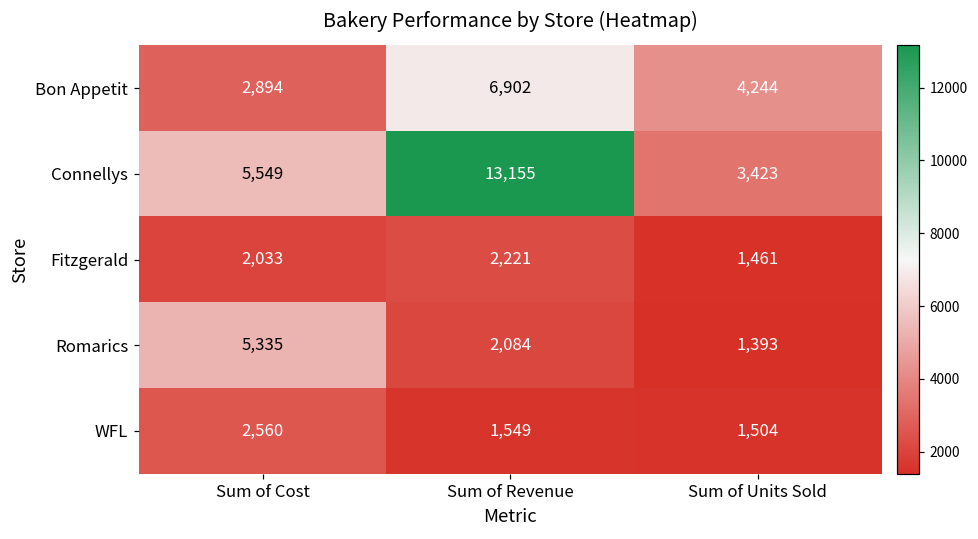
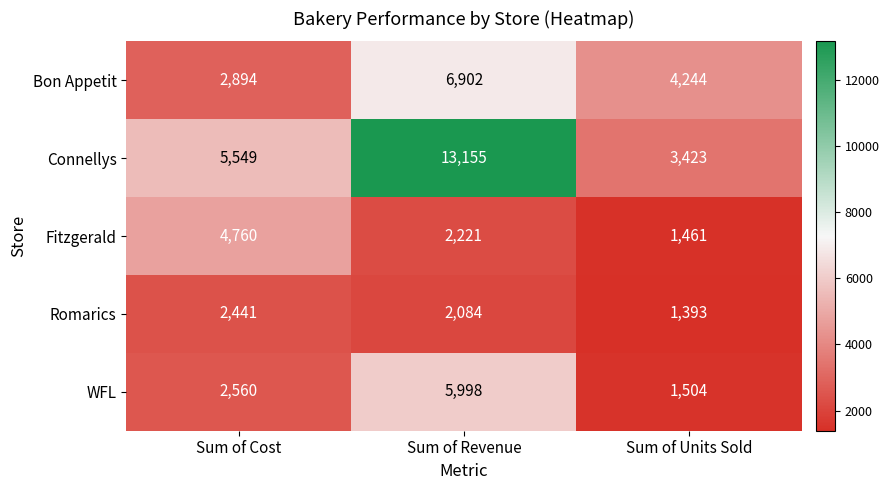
  {
    "Bon Appetit": {
      "Sum of Cost": "2,894",
      "Sum of Revenue": "6,902",
      "Sum of Units Sold": "4,244"
    },
    "Connellys": {
      "Sum of Cost": "5,549",
      "Sum of Revenue": "13,155",
      "Sum of Units Sold": "3,423"
    },
    "Fitzgerald": {
-     "Sum of Cost": "2,033",
+     "Sum of Cost": "4,760",
      "Sum of Revenue": "2,221",
      "Sum of Units Sold": "1,461"
    },
    "Romarics": {
-     "Sum of Cost": "5,335",
+     "Sum of Cost": "2,441",
      "Sum of Revenue": "2,084",
      "Sum of Units Sold": "1,393"
    },
    "WFL": {
      "Sum of Cost": "2,560",
-     "Sum of Revenue": "1,549",
+     "Sum of Revenue": "5,998",
      "Sum of Units Sold": "1,504"
    }
  }
